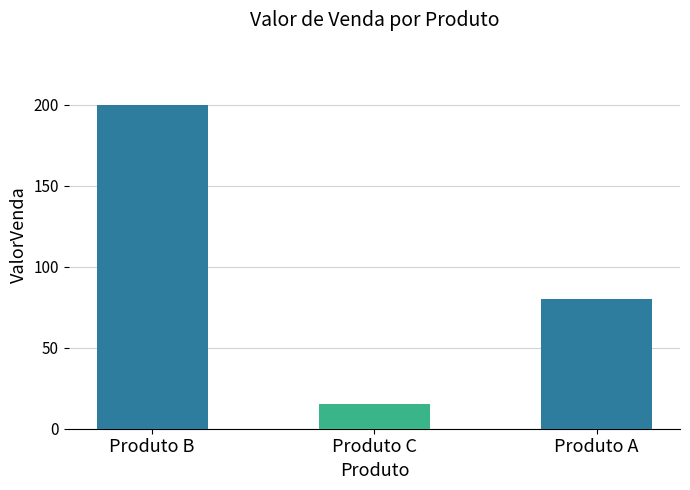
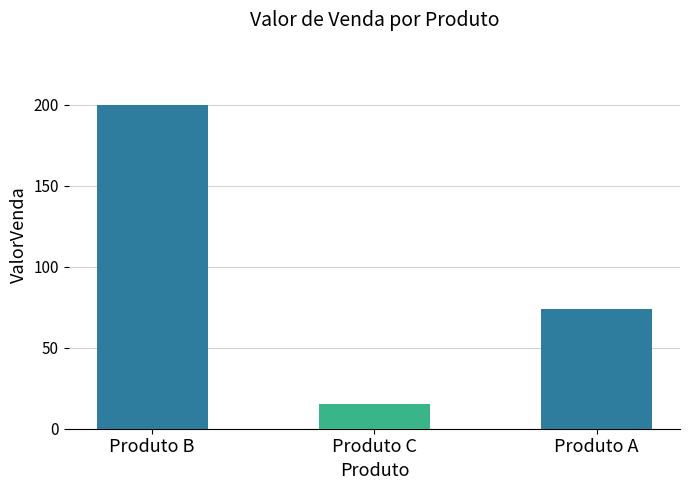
  {
    "Produto B": 200,
    "Produto C": 15,
-   "Produto A": 80
+   "Produto A": 74
  }
